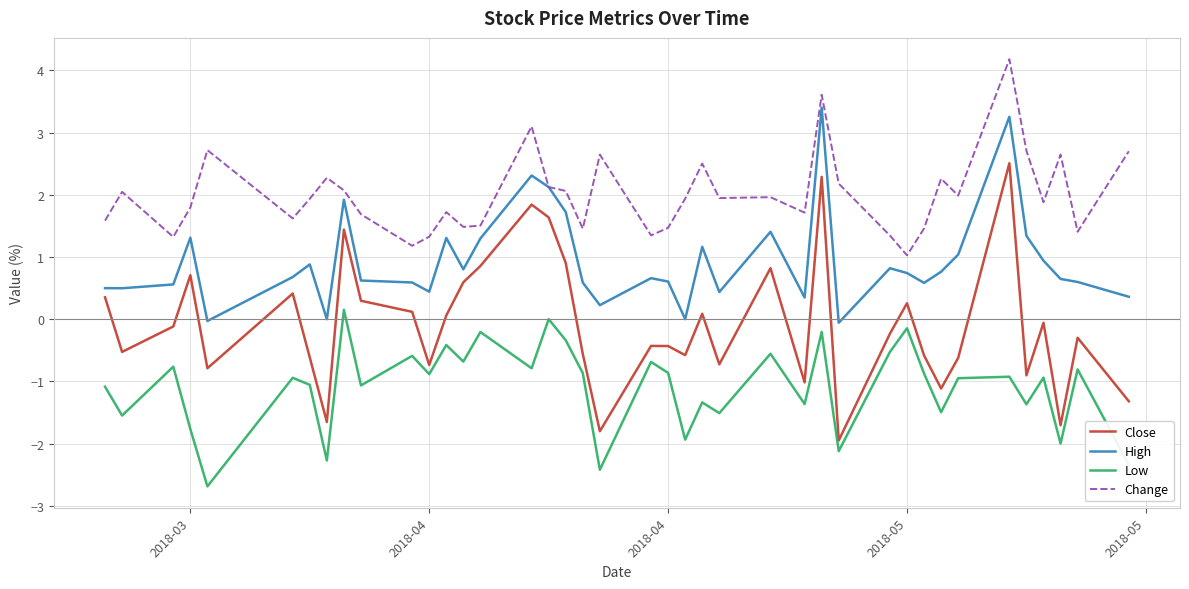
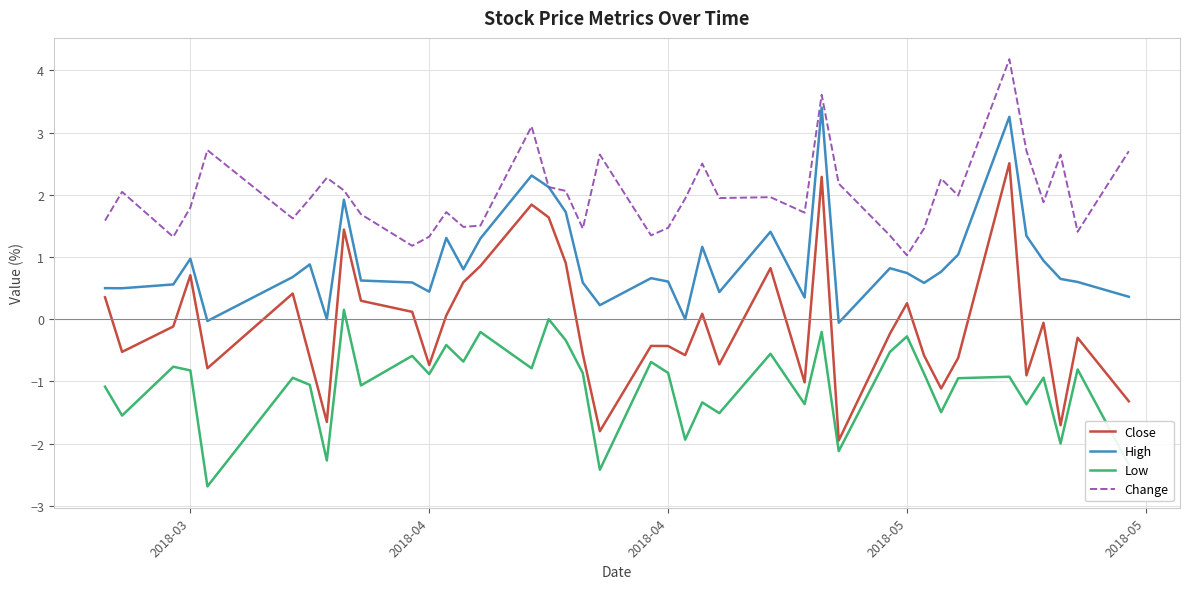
  {
    "Close": {
      "2018-03": 0.7,
      "2018-05": 0.3
    },
    "High": {
-     "2018-03": 1.3,
+     "2018-03": 1.0,
      "2018-05": 0.7
    },
    "Low": {
-     "2018-03": -1.8,
-     "2018-05": -0.1
+     "2018-03": -0.8,
+     "2018-05": -0.3
    },
    "Change": {
      "2018-03": 1.8,
      "2018-05": 1.0
    }
  }
